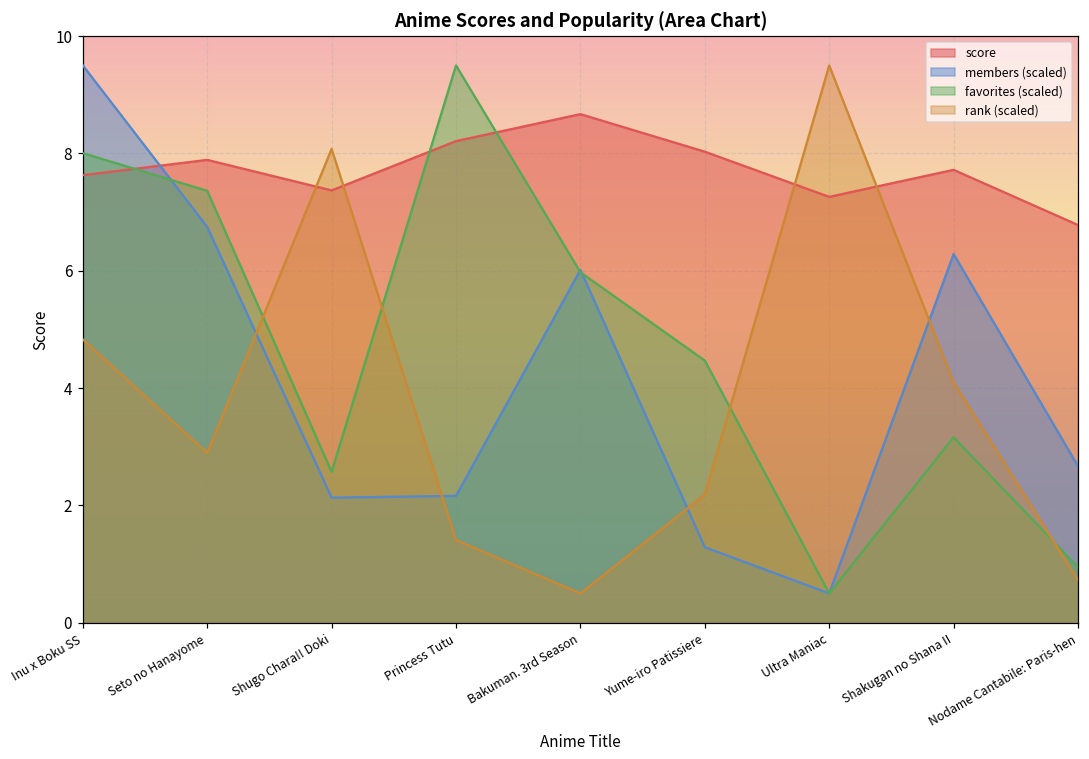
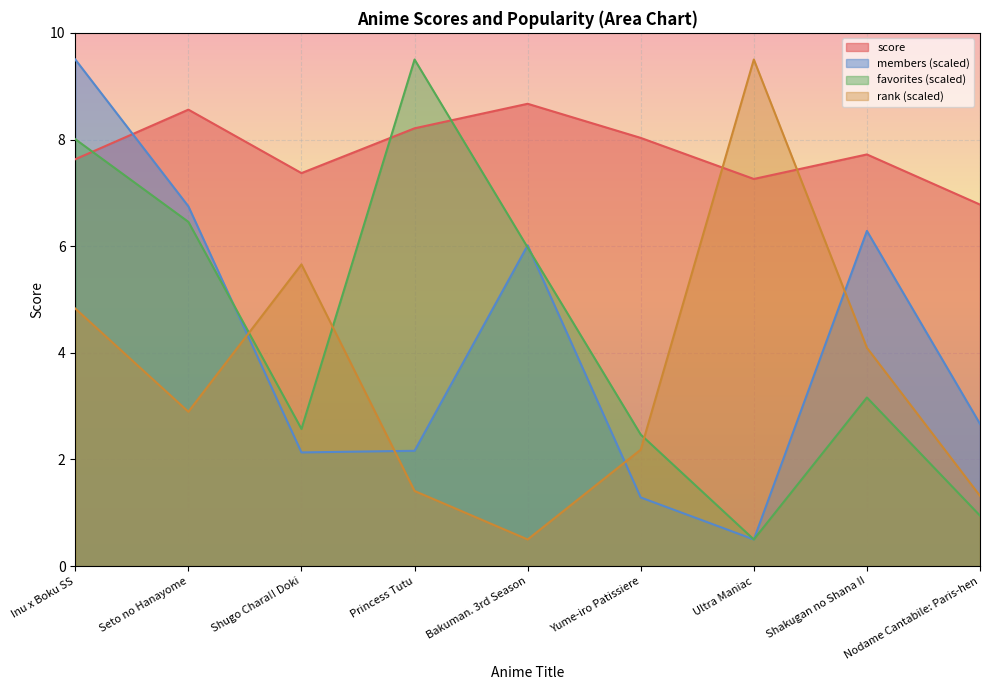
  {
    "score": {
      "Inu x Boku SS": 7.6,
-     "Seto no Hanayome": 7.9,
+     "Seto no Hanayome": 8.6,
      "Shugo Chara!! Doki": 7.4,
      "Princess Tutu": 8.2,
      "Bakuman. 3rd Season": 8.7,
      "Yume-iro Patissiere": 8.0,
      "Ultra Maniac": 7.3,
      "Shakugan no Shana II": 7.7,
      "Nodame Cantabile: Paris-hen": 6.8
    },
    "members (scaled)": {
      "Inu x Boku SS": 9.5,
      "Seto no Hanayome": 6.7,
      "Shugo Chara!! Doki": 2.1,
      "Princess Tutu": 2.2,
      "Yume-iro Patissiere": 1.3,
      "Shakugan no Shana II": 6.3,
      "Nodame Cantabile: Paris-hen": 2.7
    },
    "favorites (scaled)": {
      "Inu x Boku SS": 8.0,
-     "Seto no Hanayome": 7.4,
+     "Seto no Hanayome": 6.5,
      "Shugo Chara!! Doki": 2.6,
      "Princess Tutu": 9.5,
-     "Yume-iro Patissiere": 4.5,
+     "Yume-iro Patissiere": 2.5,
      "Shakugan no Shana II": 3.2,
      "Nodame Cantabile: Paris-hen": 0.9
    },
    "rank (scaled)": {
      "Inu x Boku SS": 4.8,
      "Seto no Hanayome": 2.9,
-     "Shugo Chara!! Doki": 8.1,
+     "Shugo Chara!! Doki": 5.7,
      "Princess Tutu": 1.4,
      "Bakuman. 3rd Season": 0.5,
      "Yume-iro Patissiere": 2.2,
      "Ultra Maniac": 9.5,
      "Shakugan no Shana II": 4.1,
-     "Nodame Cantabile: Paris-hen": 0.7
+     "Nodame Cantabile: Paris-hen": 1.3
    }
  }
